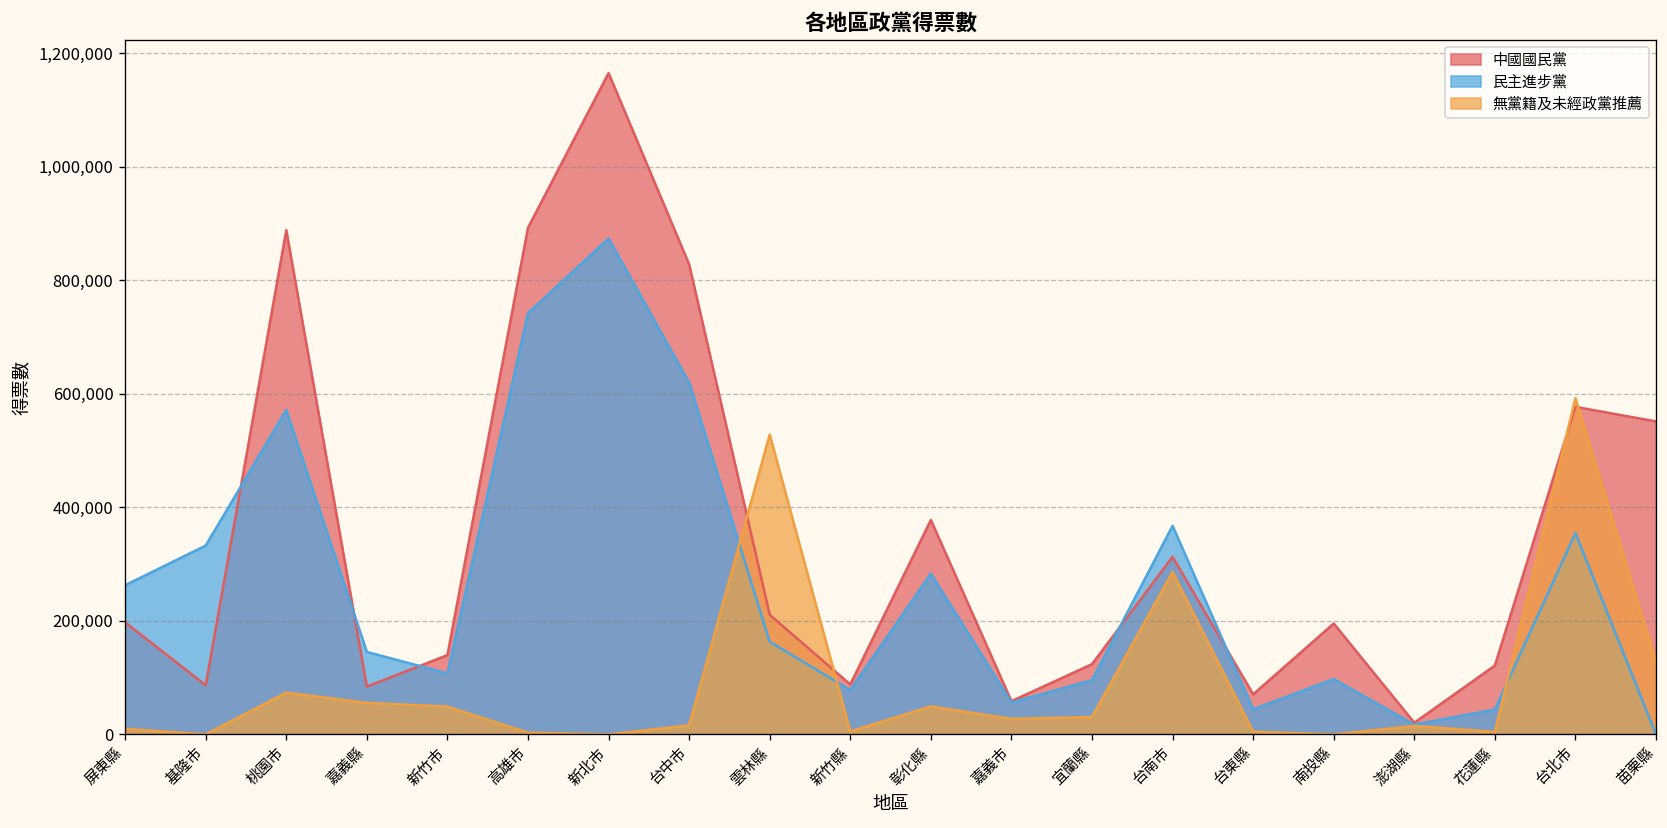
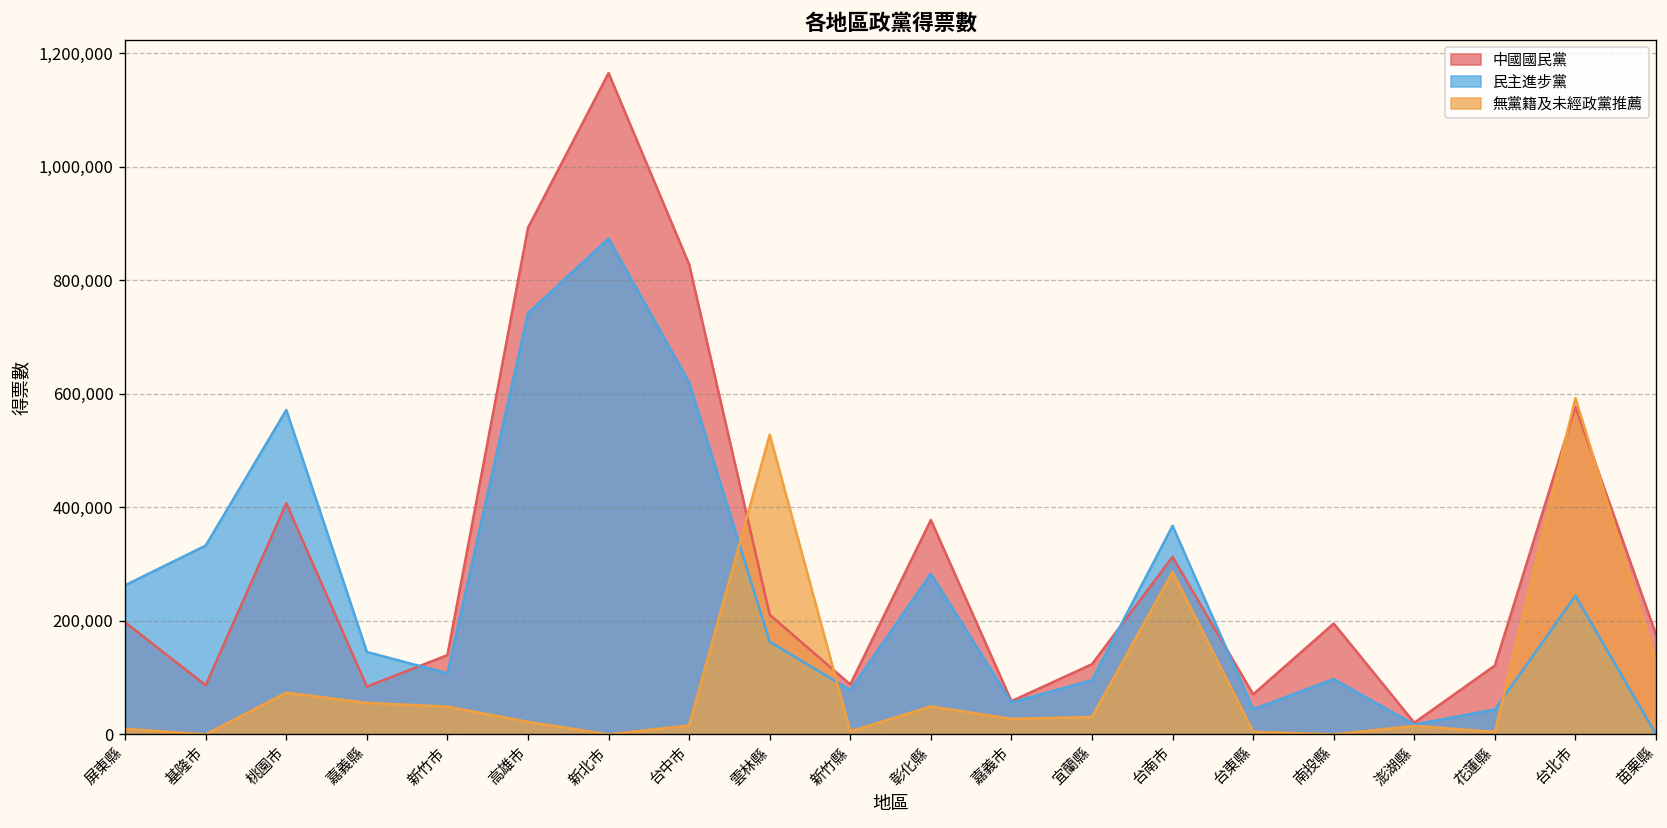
  {
    "中國國民黨": {
      "屏東縣": "200,000",
      "基隆市": "90,000",
-     "桃園市": "890,000",
+     "桃園市": "410,000",
      "嘉義縣": "80,000",
      "新竹市": "140,000",
      "高雄市": "890,000",
      "新北市": "1,170,000",
      "台中市": "830,000",
      "雲林縣": "210,000",
      "新竹縣": "90,000",
      "彰化縣": "380,000",
      "宜蘭縣": "120,000",
      "台南市": "310,000",
      "台東縣": "70,000",
      "南投縣": "200,000",
      "花蓮縣": "120,000",
      "台北市": "580,000",
-     "苗栗縣": "550,000"
+     "苗栗縣": "180,000"
    },
    "民主進步黨": {
      "屏東縣": "260,000",
      "基隆市": "330,000",
      "桃園市": "570,000",
      "嘉義縣": "150,000",
      "新竹市": "110,000",
      "高雄市": "740,000",
      "新北市": "870,000",
      "台中市": "620,000",
      "雲林縣": "160,000",
      "新竹縣": "80,000",
      "彰化縣": "280,000",
      "宜蘭縣": "100,000",
      "台南市": "370,000",
      "台東縣": "40,000",
      "南投縣": "100,000",
      "花蓮縣": "40,000",
-     "台北市": "350,000",
+     "台北市": "240,000",
      "苗栗縣": "0"
    },
    "無黨籍及未經政黨推薦": {
      "屏東縣": "10,000",
      "基隆市": "0",
      "桃園市": "70,000",
      "嘉義縣": "60,000",
      "新竹市": "50,000",
-     "高雄市": "0",
+     "高雄市": "20,000",
      "新北市": "0",
      "台中市": "20,000",
      "雲林縣": "530,000",
      "新竹縣": "10,000",
      "彰化縣": "50,000",
      "嘉義市": "30,000",
      "宜蘭縣": "30,000",
      "台南市": "290,000",
      "台東縣": "0",
      "南投縣": "0",
      "花蓮縣": "0",
      "台北市": "590,000",
      "苗栗縣": "130,000"
    }
  }
